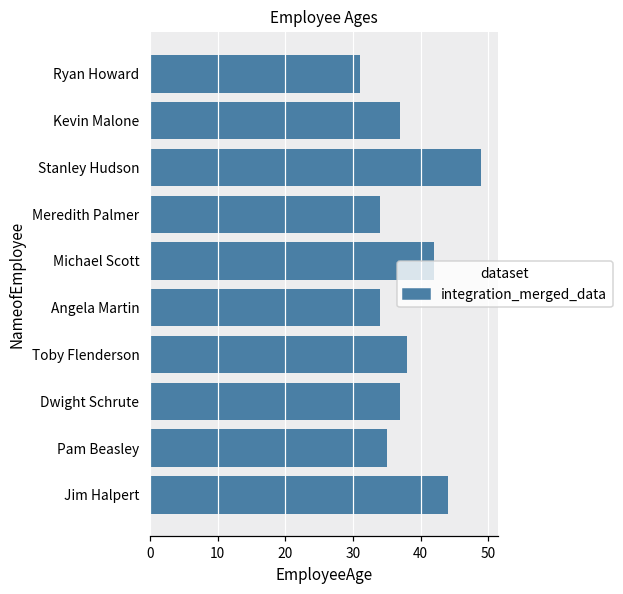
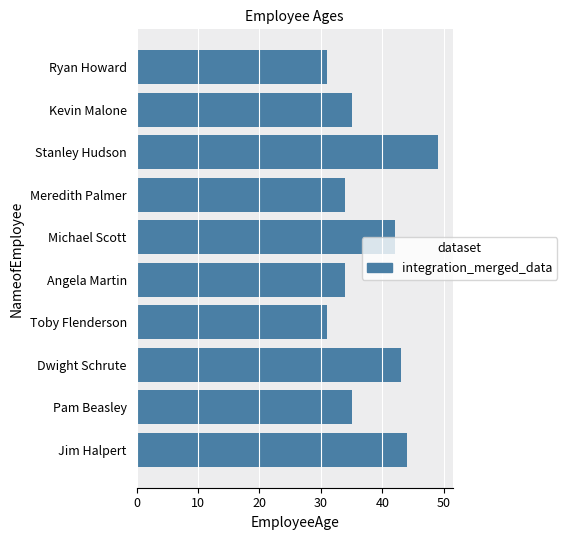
  {
    "Ryan Howard": 31,
-   "Kevin Malone": 37,
+   "Kevin Malone": 35,
    "Stanley Hudson": 49,
    "Meredith Palmer": 34,
    "Michael Scott": 42,
    "Angela Martin": 34,
-   "Toby Flenderson": 38,
-   "Dwight Schrute": 37,
+   "Toby Flenderson": 31,
+   "Dwight Schrute": 43,
    "Pam Beasley": 35,
    "Jim Halpert": 44
  }
